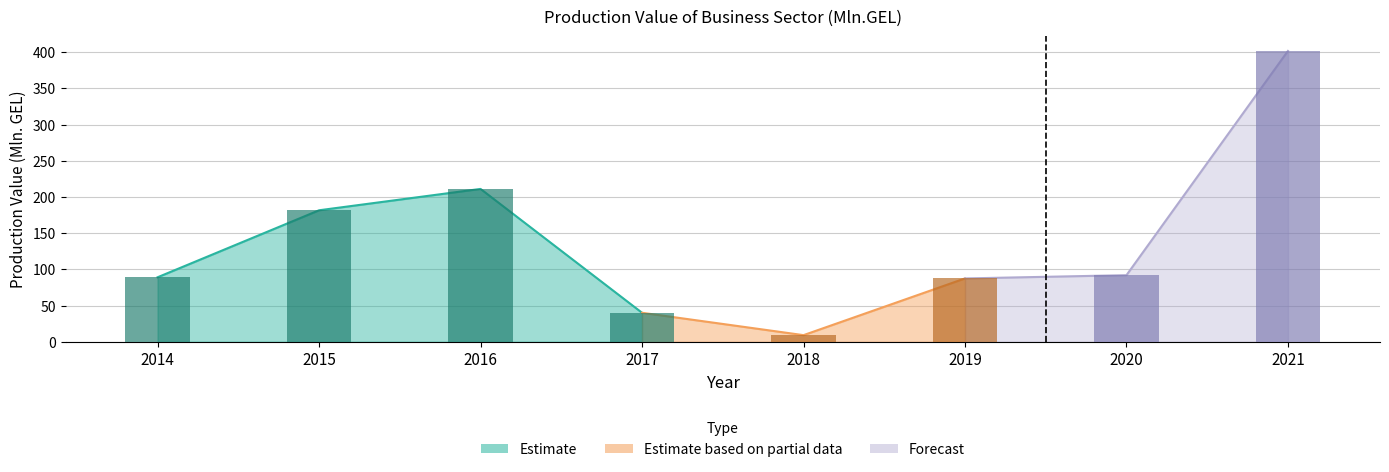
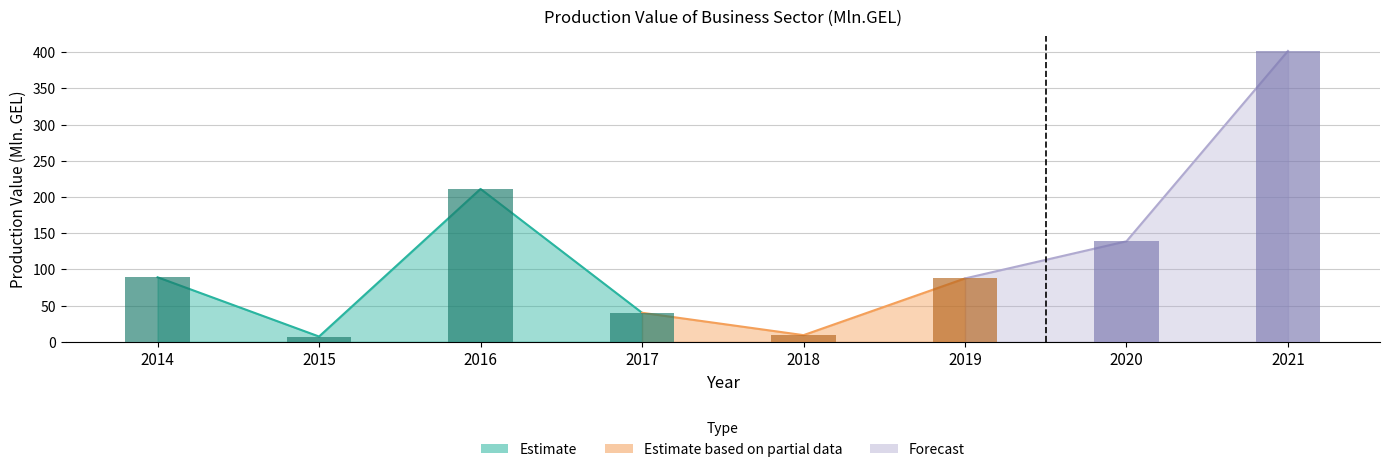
  {
    "Estimate": {
      "2014": 90,
-     "2015": 180,
+     "2015": 10,
      "2016": 210
    },
    "Estimate based on partial data": {
      "2018": 10
    },
    "Forecast": {
-     "2020": 90,
+     "2020": 140,
      "2021": 400
    }
  }
